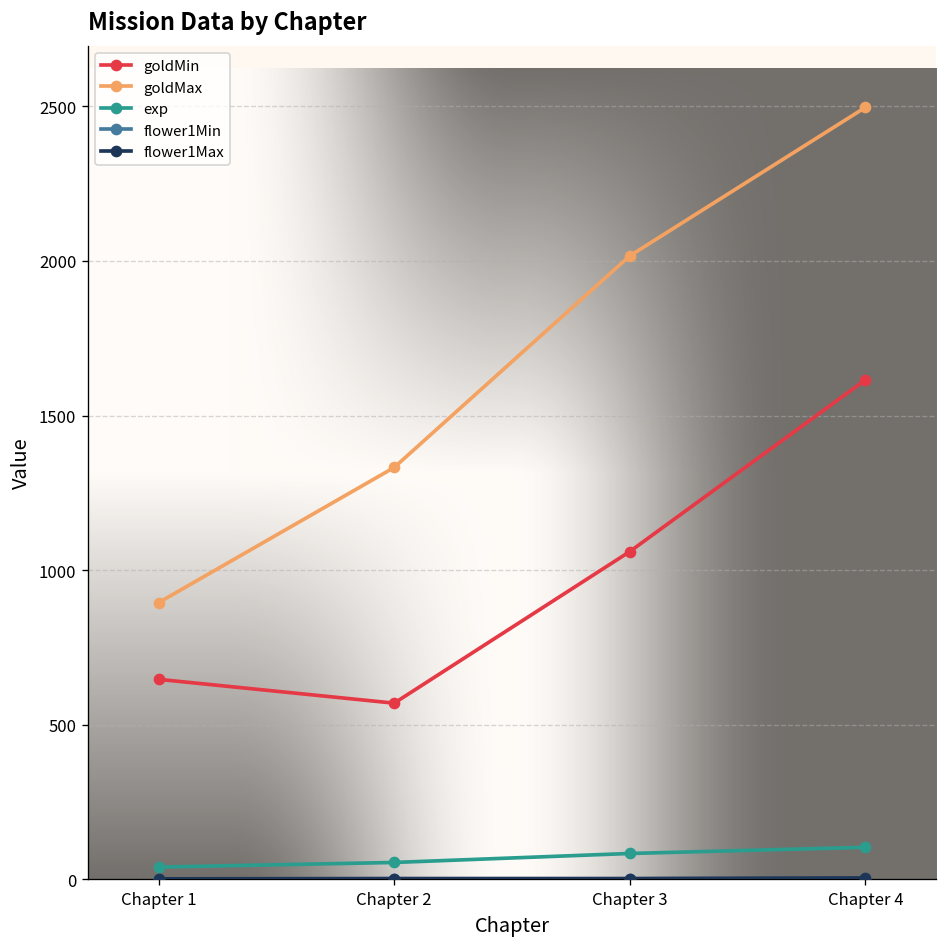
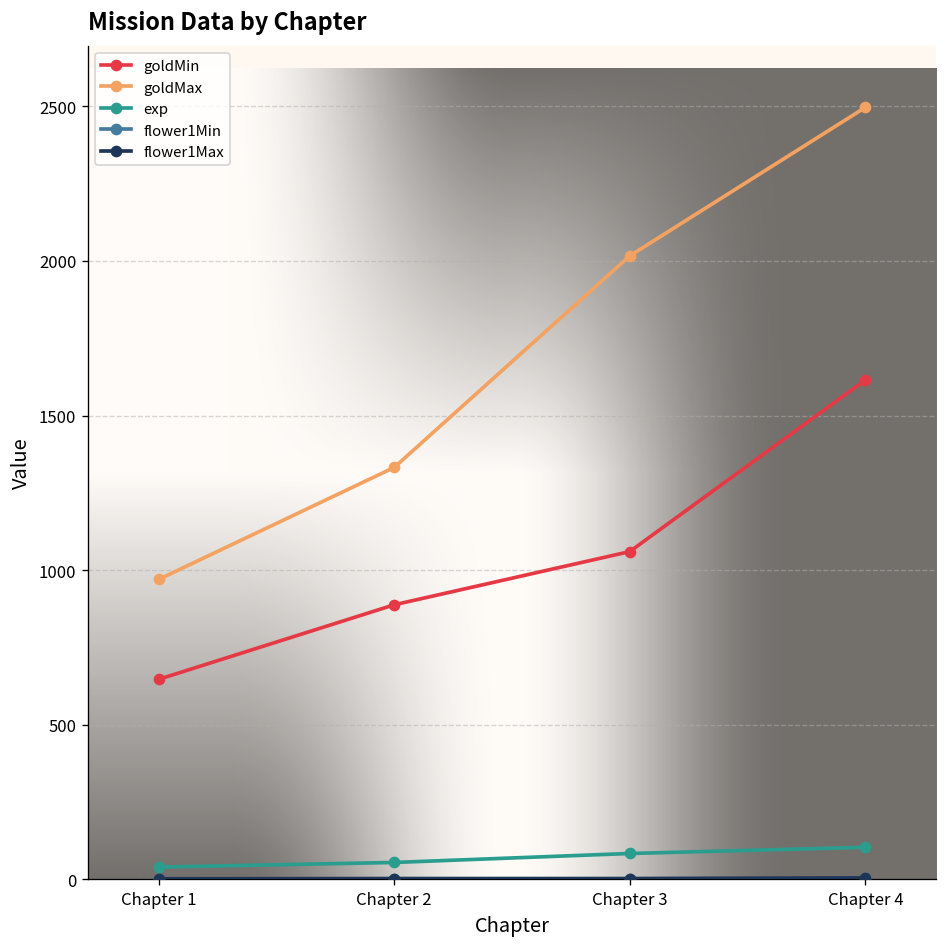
  {
    "goldMin": {
      "Chapter 1": 650,
-     "Chapter 2": 570,
+     "Chapter 2": 890,
      "Chapter 3": 1060,
      "Chapter 4": 1620
    },
    "goldMax": {
-     "Chapter 1": 900,
+     "Chapter 1": 970,
      "Chapter 2": 1330,
      "Chapter 3": 2020,
      "Chapter 4": 2500
    }
  }
